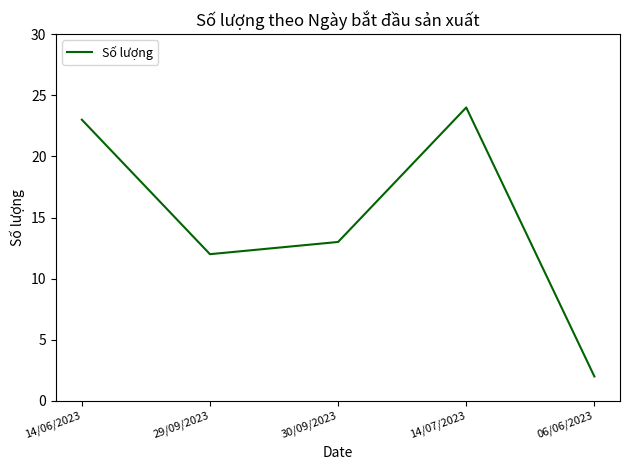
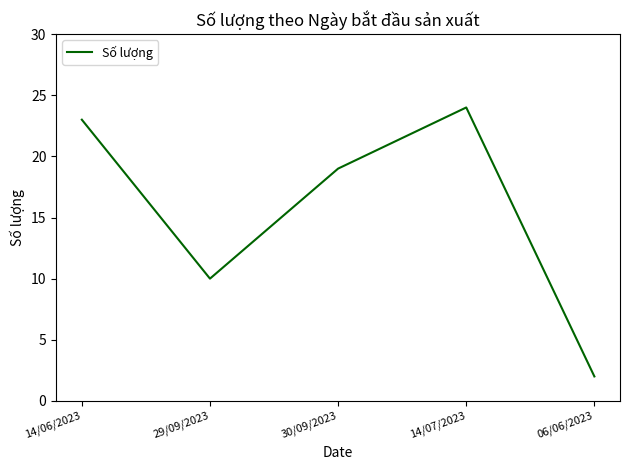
  {
    "14/06/2023": 23,
-   "29/09/2023": 12,
-   "30/09/2023": 13,
+   "29/09/2023": 10,
+   "30/09/2023": 19,
    "14/07/2023": 24,
    "06/06/2023": 2
  }
